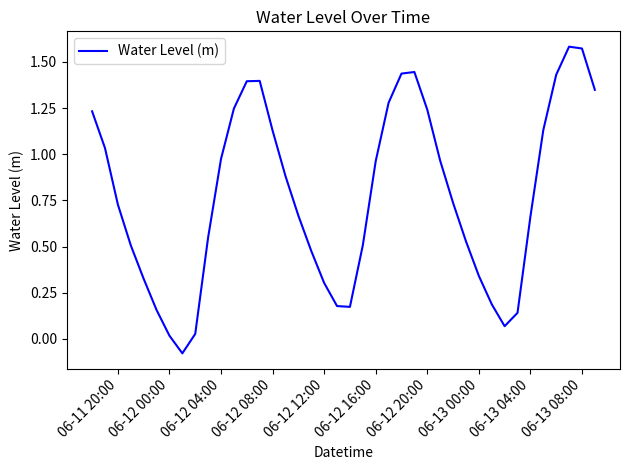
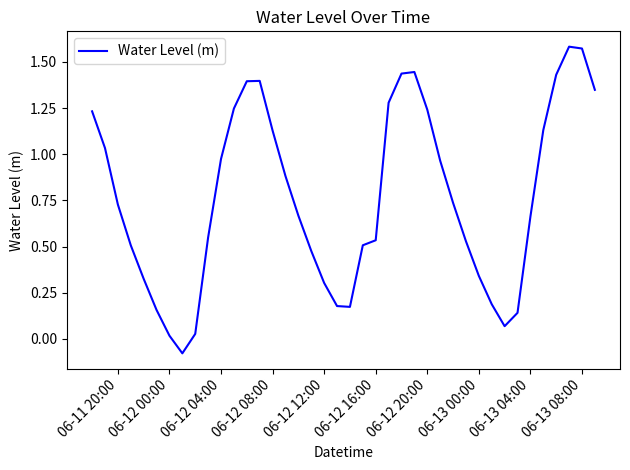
  {
    "06-11 20:00": 0.73,
    "06-12 00:00": 0.02,
    "06-12 04:00": 0.97,
    "06-12 08:00": 1.13,
    "06-12 12:00": 0.30,
-   "06-12 16:00": 0.96,
+   "06-12 16:00": 0.53,
    "06-12 20:00": 1.24,
    "06-13 00:00": 0.34,
    "06-13 04:00": 0.66,
    "06-13 08:00": 1.57
  }
